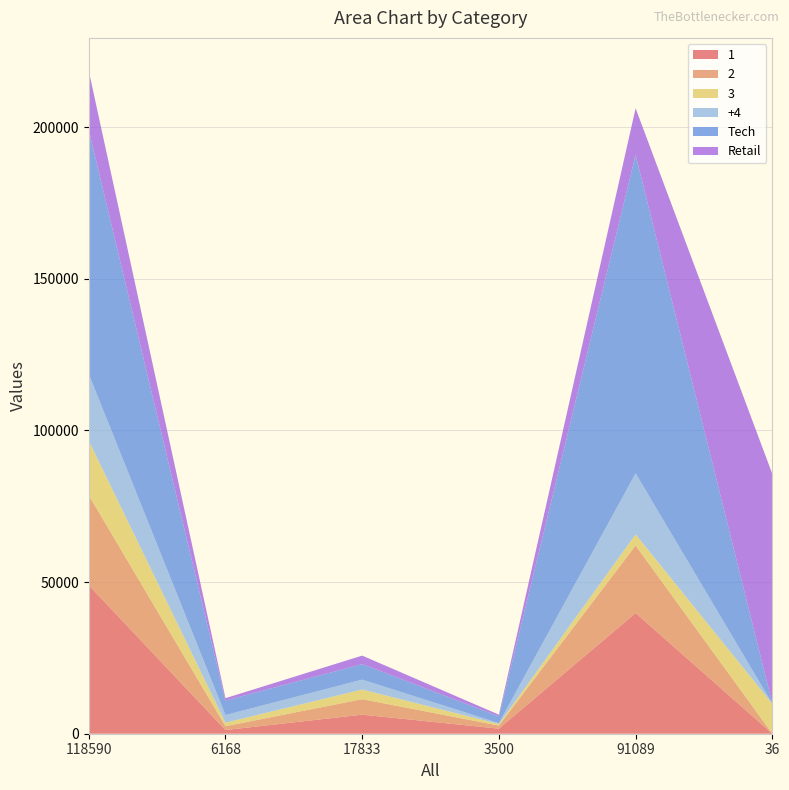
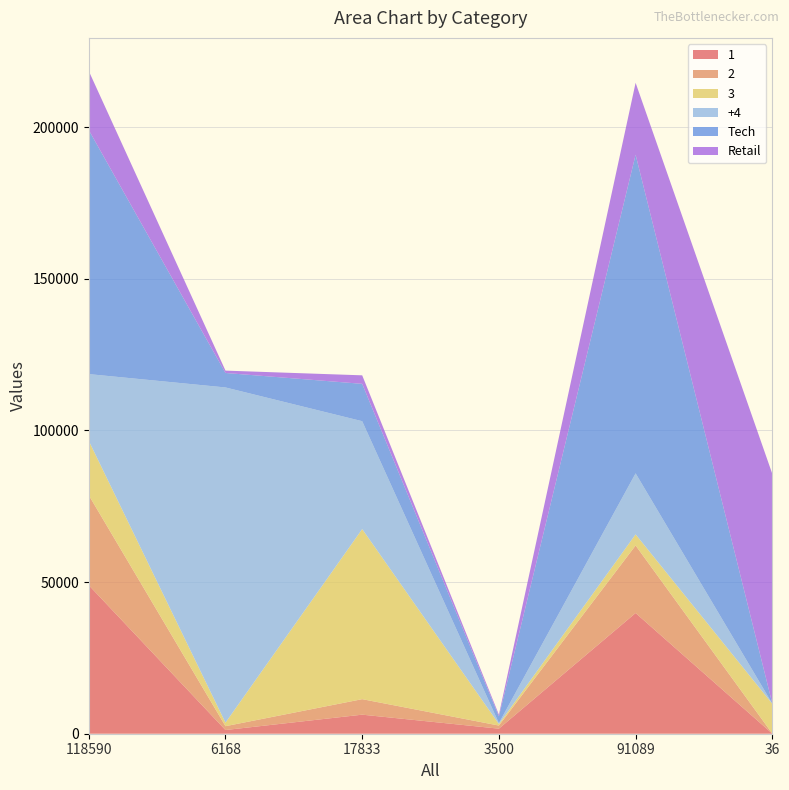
  {
    "3": {
      "118590": 18000,
      "6168": 1000,
-     "17833": 3000,
+     "17833": 56000,
      "91089": 4000
    },
    "+4": {
      "118590": 22000,
-     "6168": 3000,
-     "17833": 3000,
+     "6168": 111000,
+     "17833": 36000,
      "91089": 20000
    },
    "Tech": {
      "118590": 80000,
-     "17833": 5000,
+     "17833": 12000,
      "91089": 105000
    },
    "Retail": {
      "118590": 19000,
      "17833": 3000,
-     "91089": 15000,
+     "91089": 24000,
      "36": 76000
    }
  }
